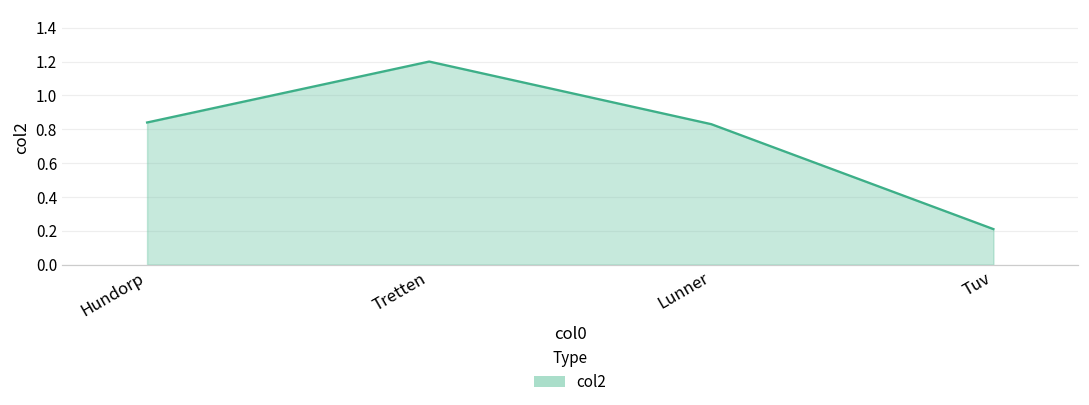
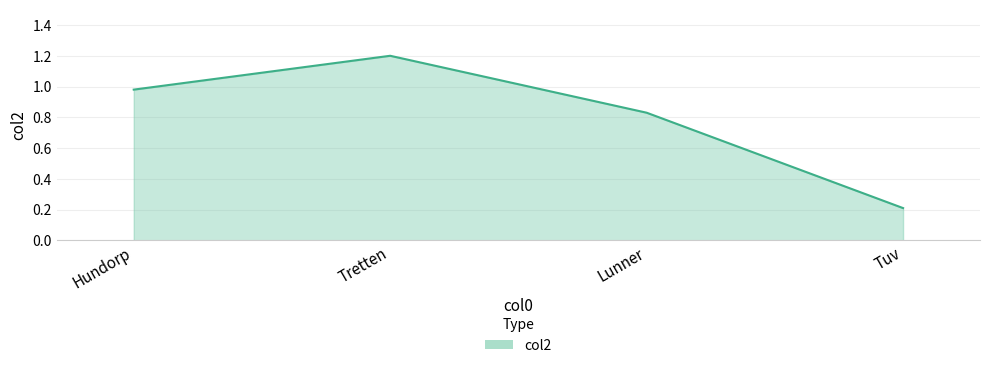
  {
-   "Hundorp": 0.84,
+   "Hundorp": 0.98,
    "Tretten": 1.20,
    "Lunner": 0.83,
    "Tuv": 0.21
  }
